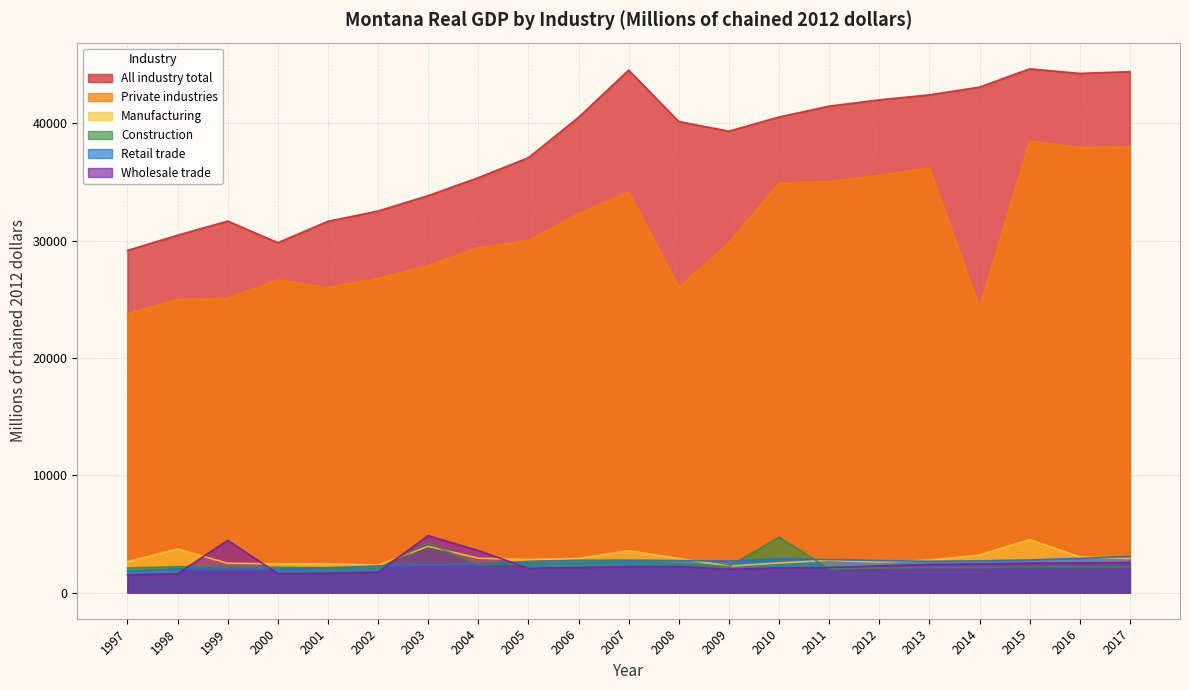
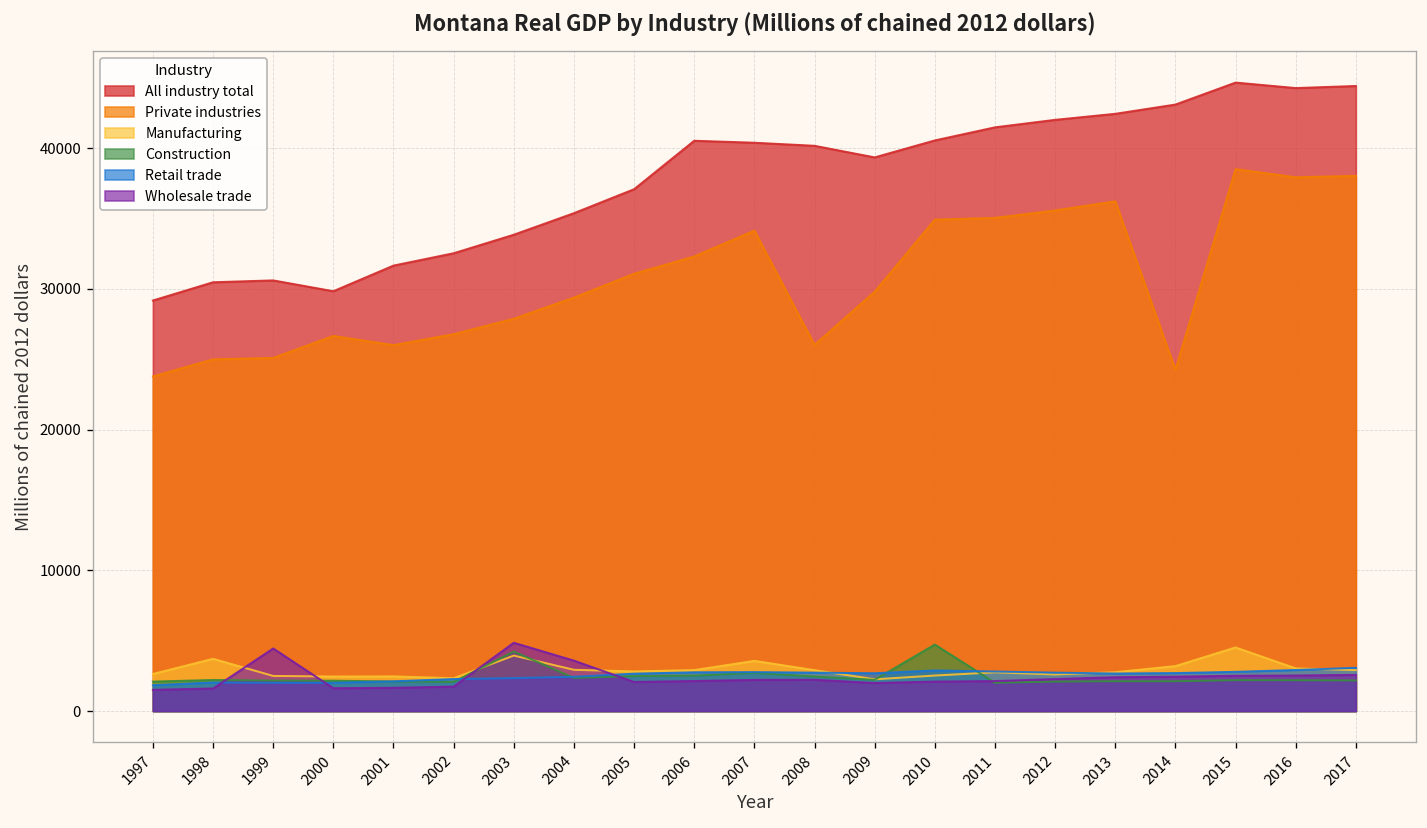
  {
    "All industry total": {
      "1997": 29200,
      "1998": 30500,
-     "1999": 31700,
+     "1999": 30600,
      "2000": 29800,
      "2001": 31700,
      "2002": 32500,
      "2003": 33800,
      "2004": 35400,
      "2005": 37100,
      "2006": 40500,
-     "2007": 44500,
+     "2007": 40400,
      "2008": 40200,
      "2009": 39300,
      "2010": 40500,
      "2011": 41500,
      "2012": 42000,
      "2013": 42400,
      "2014": 43100,
      "2015": 44700,
      "2016": 44300,
      "2017": 44400
    },
    "Private industries": {
      "1997": 23800,
      "1998": 25000,
      "1999": 25100,
      "2000": 26700,
      "2001": 26000,
      "2002": 26800,
      "2003": 27900,
      "2004": 29400,
-     "2005": 30000,
+     "2005": 31100,
      "2006": 32300,
      "2007": 34100,
      "2008": 26000,
      "2009": 29800,
      "2010": 34900,
      "2011": 35000,
      "2012": 35600,
      "2013": 36200,
      "2014": 24300,
      "2015": 38500,
      "2016": 37900,
      "2017": 38000
    },
    "Manufacturing": {
      "1997": 2600,
      "1998": 3700,
      "1999": 2500,
      "2000": 2500,
      "2001": 2500,
      "2003": 3900,
      "2004": 2900,
      "2007": 3600,
      "2010": 2500,
      "2014": 3200,
      "2015": 4500
    },
    "Construction": {
      "1997": 2100,
      "2003": 4200,
      "2006": 2500,
      "2008": 2500,
      "2010": 4700,
      "2013": 2100,
      "2014": 2100,
      "2015": 2200,
      "2016": 2200,
      "2017": 2200
    },
    "Retail trade": {
      "1997": 1800,
      "2003": 2300,
      "2009": 2700,
      "2010": 2900,
      "2014": 2700,
      "2015": 2800
    },
    "Wholesale trade": {
      "1997": 1500,
      "1998": 1600,
      "1999": 4400,
      "2000": 1600,
      "2001": 1700,
      "2002": 1700,
      "2003": 4900,
      "2004": 3600,
      "2005": 2100,
      "2006": 2100,
      "2007": 2200,
      "2008": 2200,
      "2009": 2000,
      "2010": 2100,
      "2013": 2400,
      "2014": 2400,
      "2015": 2500,
      "2016": 2500,
      "2017": 2600
    }
  }
